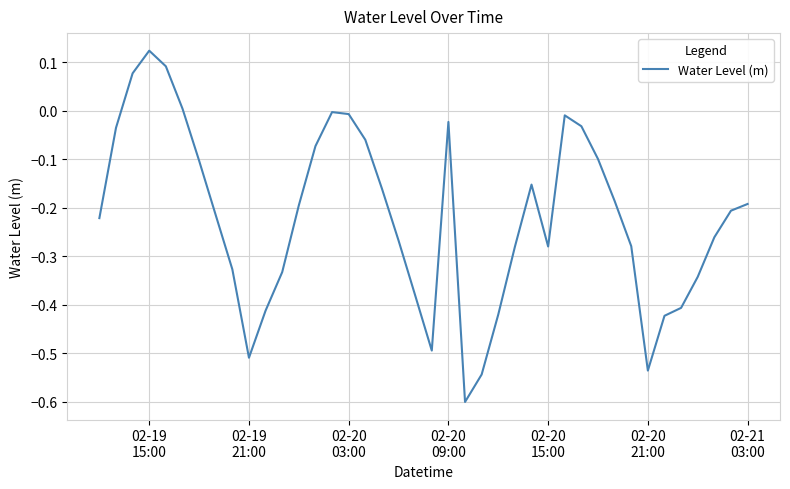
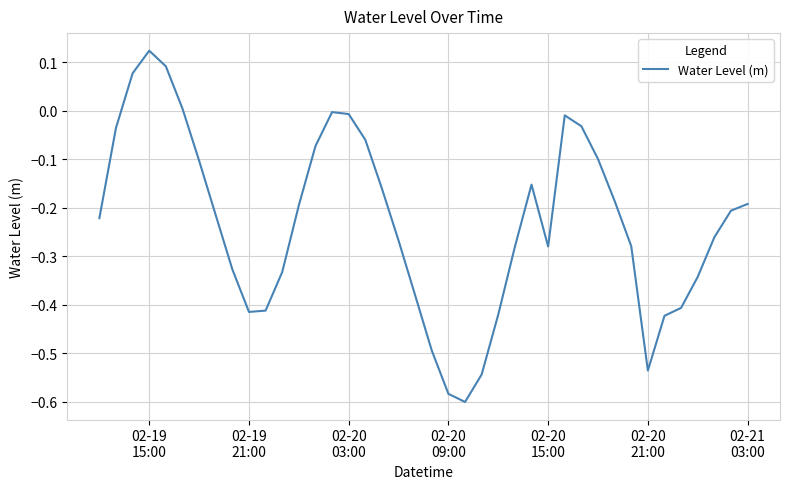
  {
    "02-19 15:00": 0.12,
-   "02-19 21:00": -0.51,
+   "02-19 21:00": -0.41,
    "02-20 03:00": -0.01,
-   "02-20 09:00": -0.02,
+   "02-20 09:00": -0.58,
    "02-20 15:00": -0.28,
    "02-20 21:00": -0.54,
    "02-21 03:00": -0.19
  }
